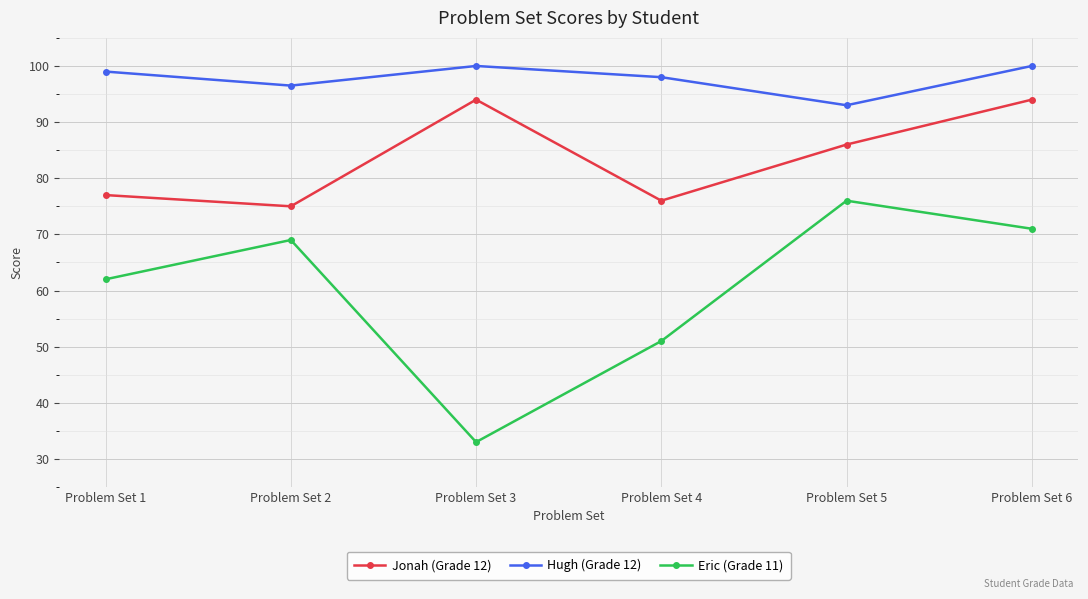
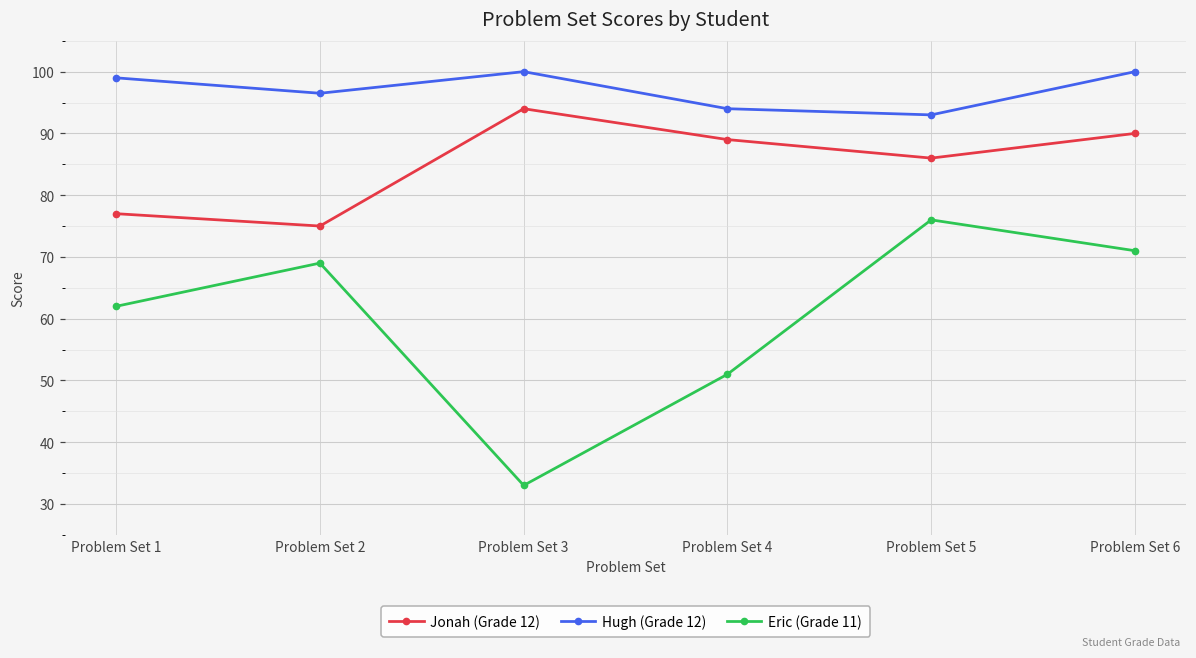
  {
    "Jonah (Grade 12)": {
      "Problem Set 1": 77,
      "Problem Set 2": 75,
      "Problem Set 3": 94,
-     "Problem Set 4": 76,
+     "Problem Set 4": 89,
      "Problem Set 5": 86,
-     "Problem Set 6": 94
+     "Problem Set 6": 90
    },
    "Hugh (Grade 12)": {
      "Problem Set 1": 99,
      "Problem Set 2": 97,
      "Problem Set 3": 100,
-     "Problem Set 4": 98,
+     "Problem Set 4": 94,
      "Problem Set 5": 93,
      "Problem Set 6": 100
    },
    "Eric (Grade 11)": {
      "Problem Set 1": 62,
      "Problem Set 2": 69,
      "Problem Set 3": 33,
      "Problem Set 4": 51,
      "Problem Set 5": 76,
      "Problem Set 6": 71
    }
  }
